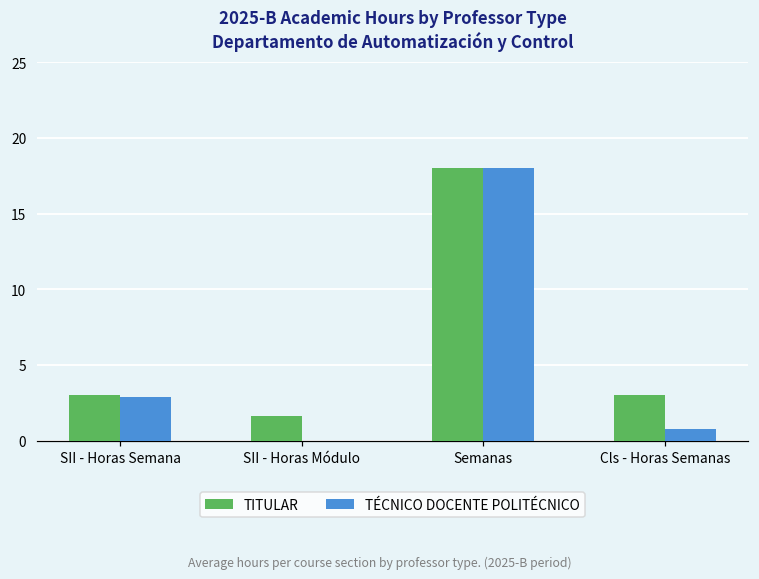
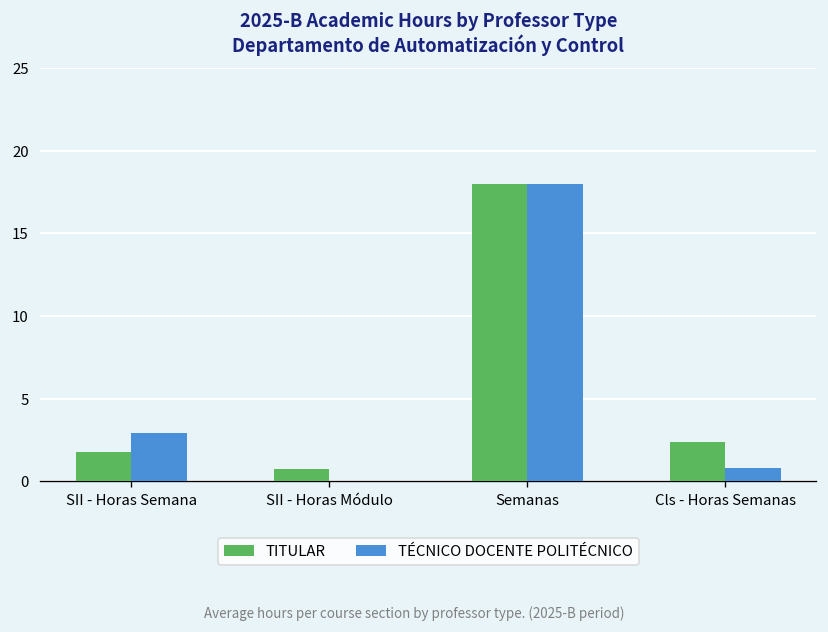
  {
    "TITULAR": {
-     "SII - Horas Semana": 3.0,
-     "SII - Horas Módulo": 1.6,
+     "SII - Horas Semana": 1.8,
+     "SII - Horas Módulo": 0.8,
      "Semanas": 18.0,
-     "Cls - Horas Semanas": 3.0
+     "Cls - Horas Semanas": 2.4
    },
    "TÉCNICO DOCENTE POLITÉCNICO": {
      "SII - Horas Semana": 2.9,
      "SII - Horas Módulo": 0.0,
      "Semanas": 18.0,
      "Cls - Horas Semanas": 0.8
    }
  }
